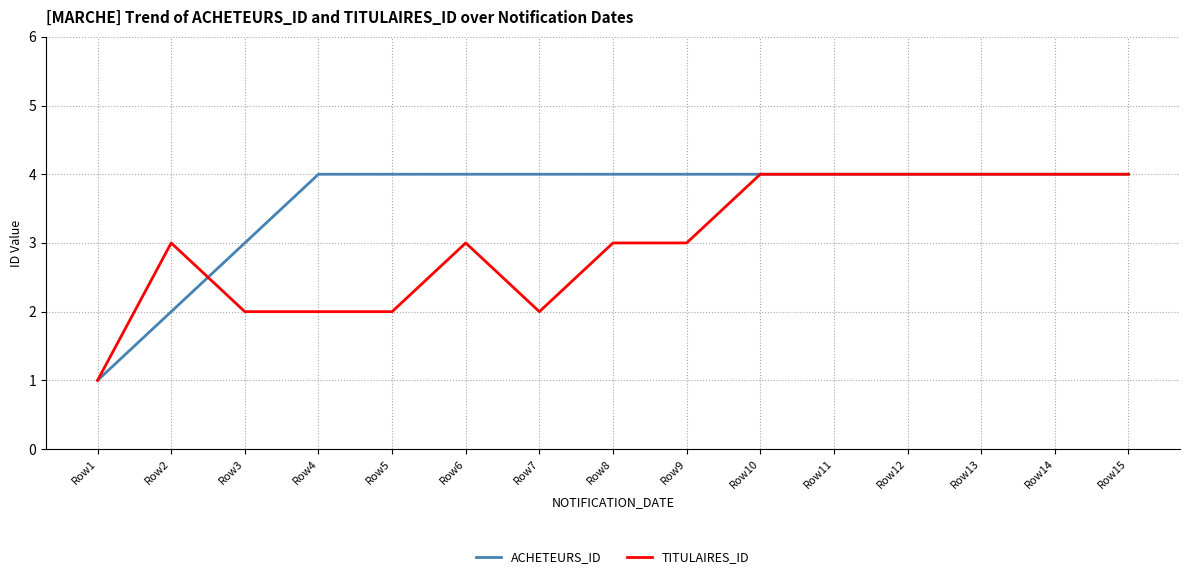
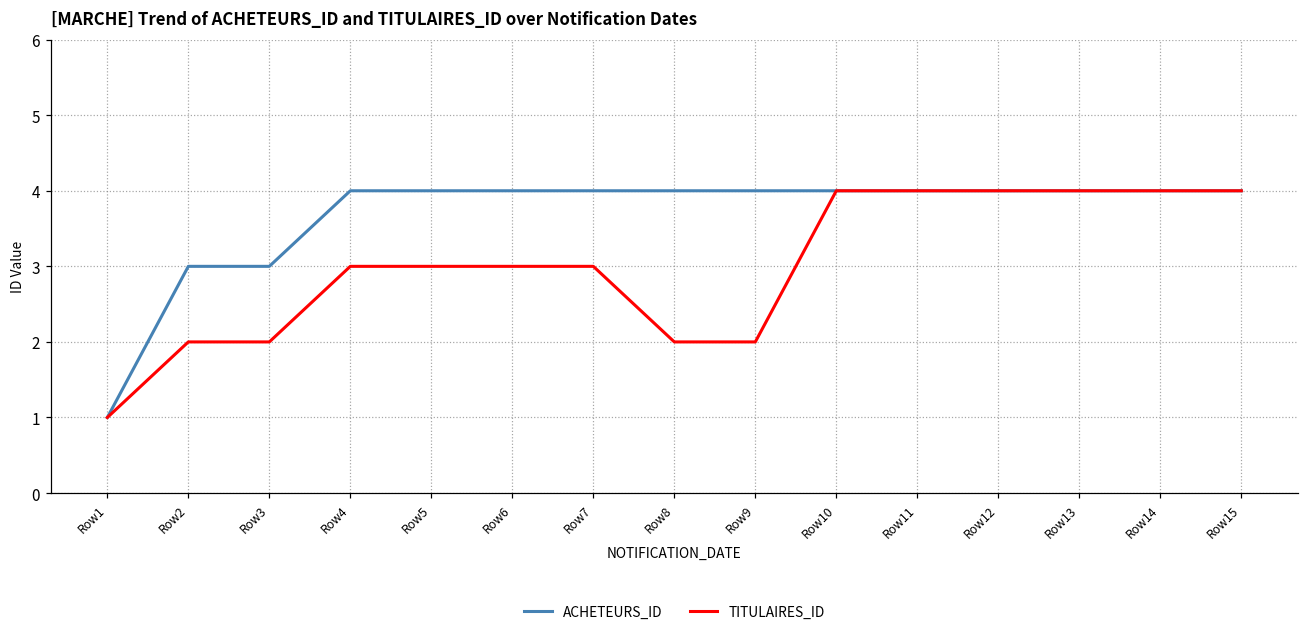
  {
    "ACHETEURS_ID": {
-     "Row2": 2,
+     "Row2": 3,
      "Row3": 3,
      "Row4": 4,
      "Row5": 4,
      "Row6": 4,
      "Row7": 4,
      "Row8": 4,
      "Row9": 4
    },
    "TITULAIRES_ID": {
-     "Row2": 3,
+     "Row2": 2,
      "Row3": 2,
-     "Row4": 2,
-     "Row5": 2,
+     "Row4": 3,
+     "Row5": 3,
      "Row6": 3,
-     "Row7": 2,
-     "Row8": 3,
-     "Row9": 3
+     "Row7": 3,
+     "Row8": 2,
+     "Row9": 2
    }
  }
